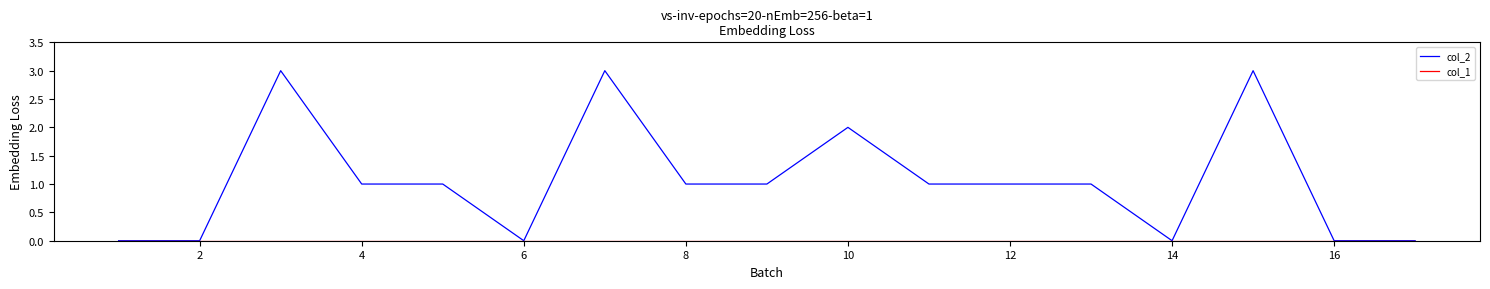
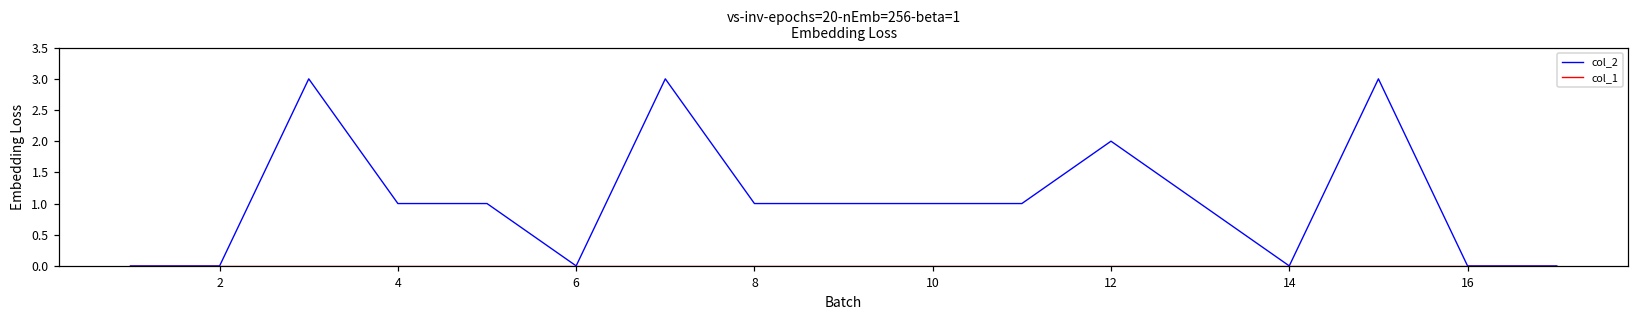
  {
    "col_2": {
      "4": 1,
      "8": 1,
-     "10": 2,
-     "12": 1
+     "10": 1,
+     "12": 2
    },
    "col_1": {
      "4": 0,
      "8": 0,
      "10": 0,
      "12": 0
    }
  }
